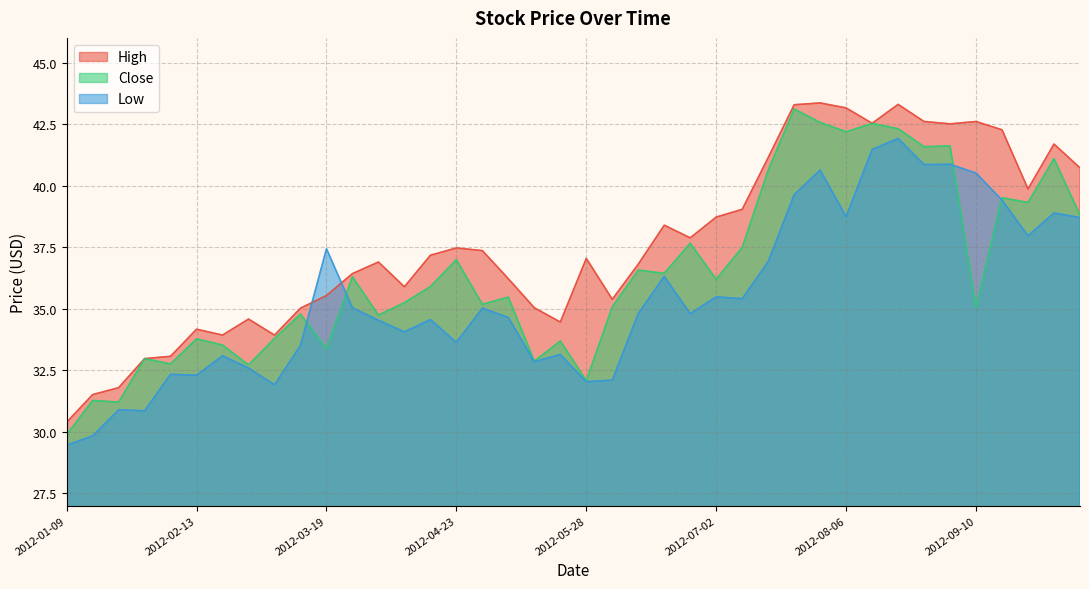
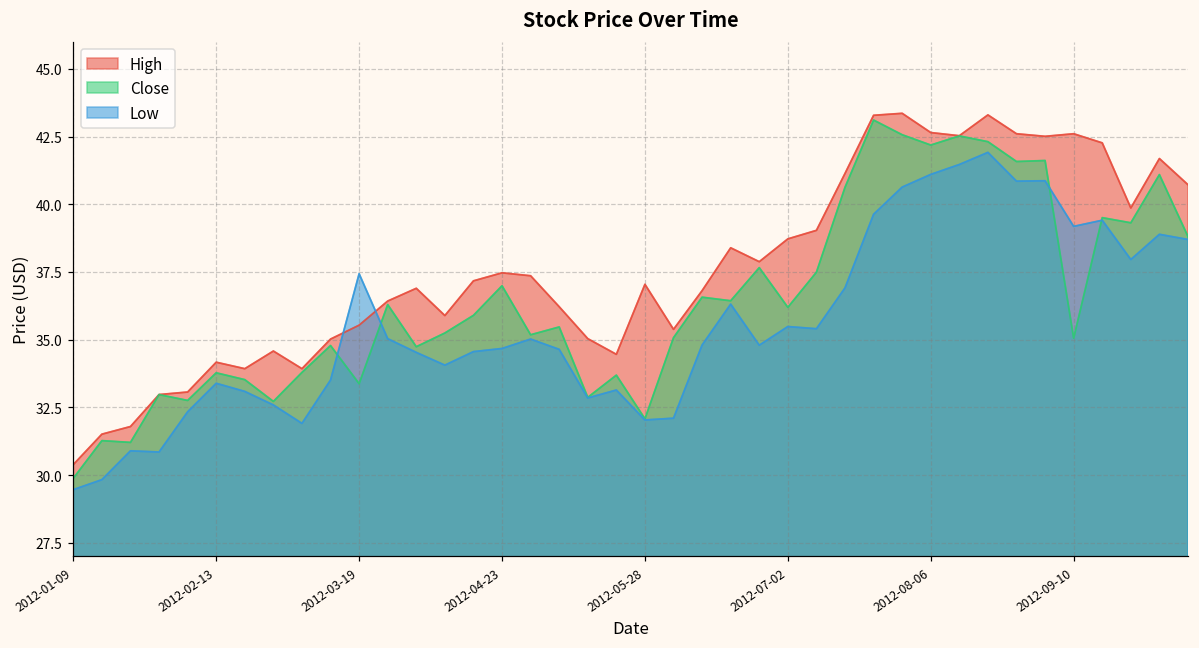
  {
    "High": {
      "2012-01-09": 30.4,
      "2012-02-13": 34.2,
      "2012-03-19": 35.5,
      "2012-04-23": 37.5,
      "2012-05-28": 37.0,
      "2012-07-02": 38.7,
-     "2012-08-06": 43.2,
+     "2012-08-06": 42.6,
      "2012-09-10": 42.6
    },
    "Close": {
      "2012-01-09": 29.9,
      "2012-02-13": 33.8,
      "2012-03-19": 33.4,
      "2012-04-23": 37.0,
      "2012-07-02": 36.2,
      "2012-08-06": 42.2,
      "2012-09-10": 35.1
    },
    "Low": {
      "2012-01-09": 29.5,
-     "2012-02-13": 32.3,
+     "2012-02-13": 33.4,
      "2012-03-19": 37.4,
-     "2012-04-23": 33.6,
+     "2012-04-23": 34.7,
      "2012-07-02": 35.5,
-     "2012-08-06": 38.7,
-     "2012-09-10": 40.5
+     "2012-08-06": 41.1,
+     "2012-09-10": 39.2
    }
  }
